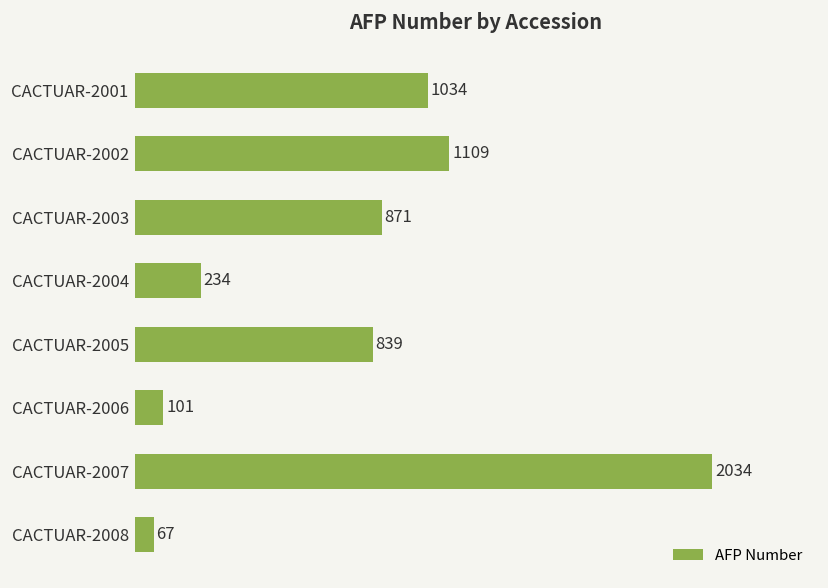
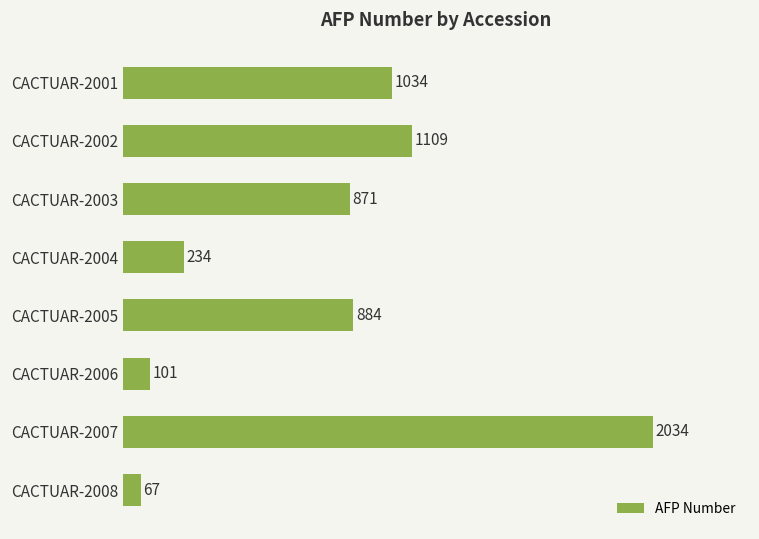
  {
    "CACTUAR-2001": 1034,
    "CACTUAR-2002": 1109,
    "CACTUAR-2003": 871,
    "CACTUAR-2004": 234,
-   "CACTUAR-2005": 839,
+   "CACTUAR-2005": 884,
    "CACTUAR-2006": 101,
    "CACTUAR-2007": 2034,
    "CACTUAR-2008": 67
  }
